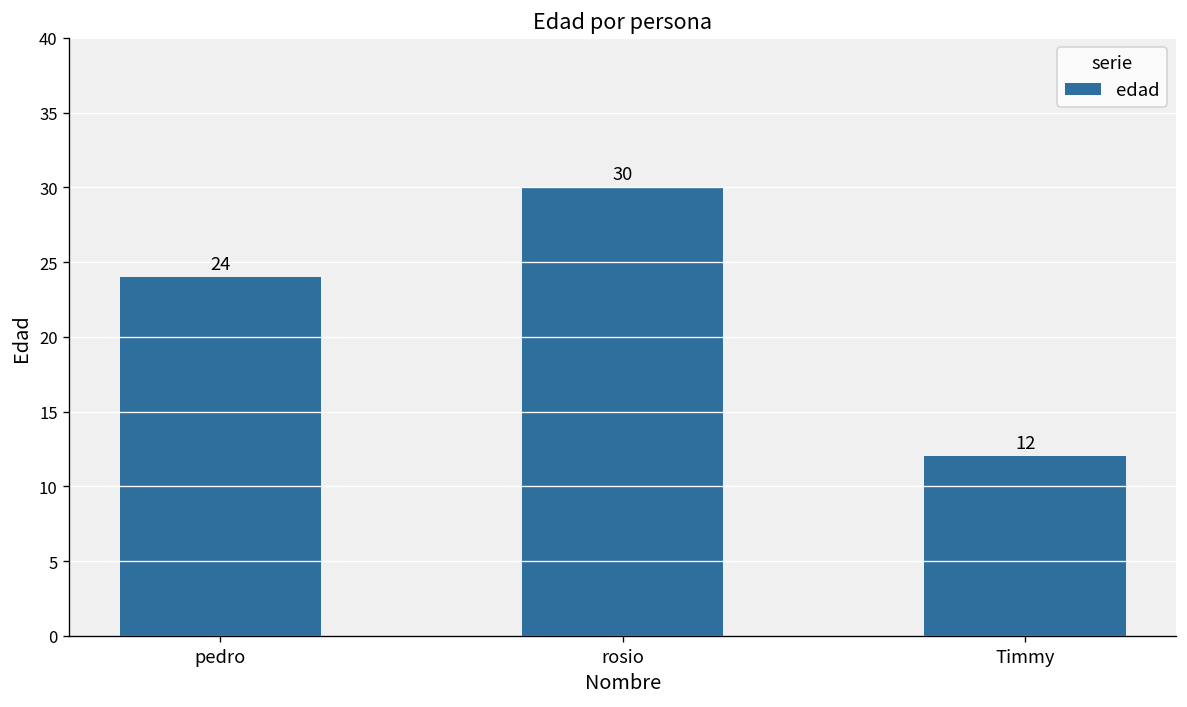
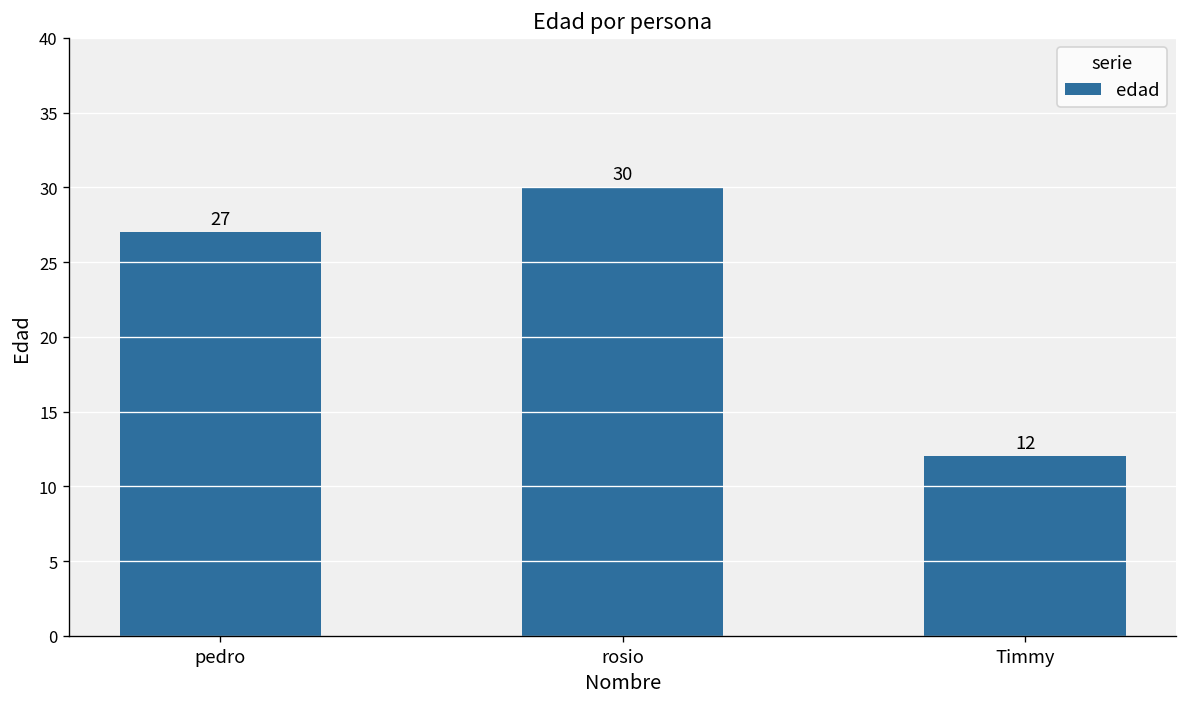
  {
-   "pedro": 24,
+   "pedro": 27,
    "rosio": 30,
    "Timmy": 12
  }
